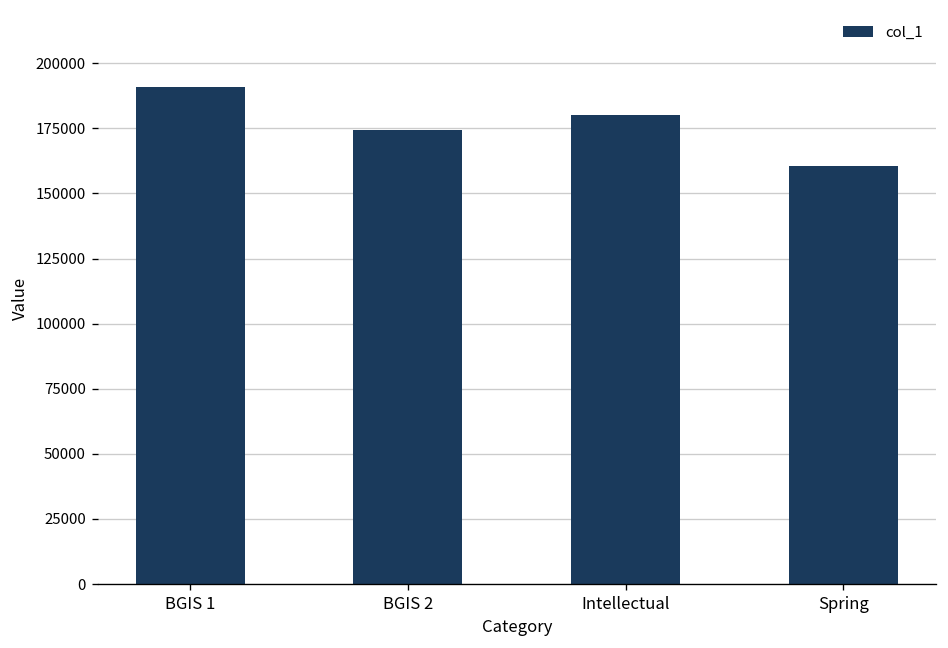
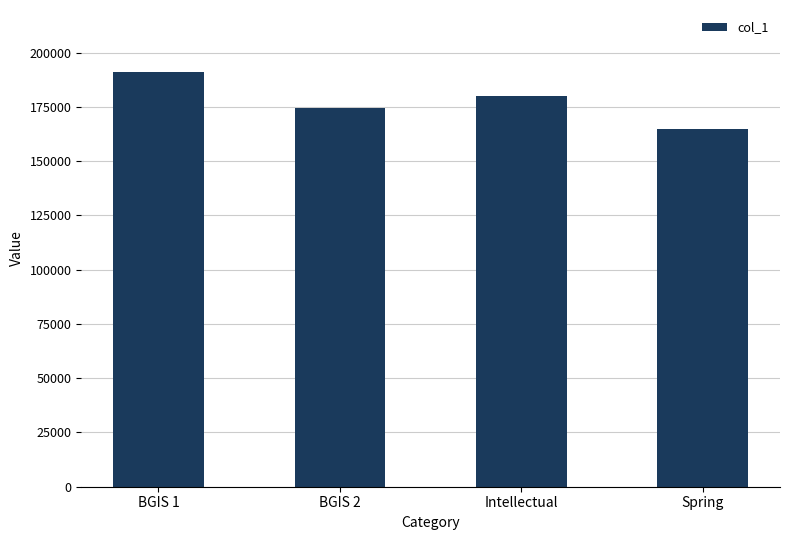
  {
    "BGIS 1": 191000,
    "BGIS 2": 174000,
    "Intellectual": 180000,
-   "Spring": 160000
+   "Spring": 165000
  }
